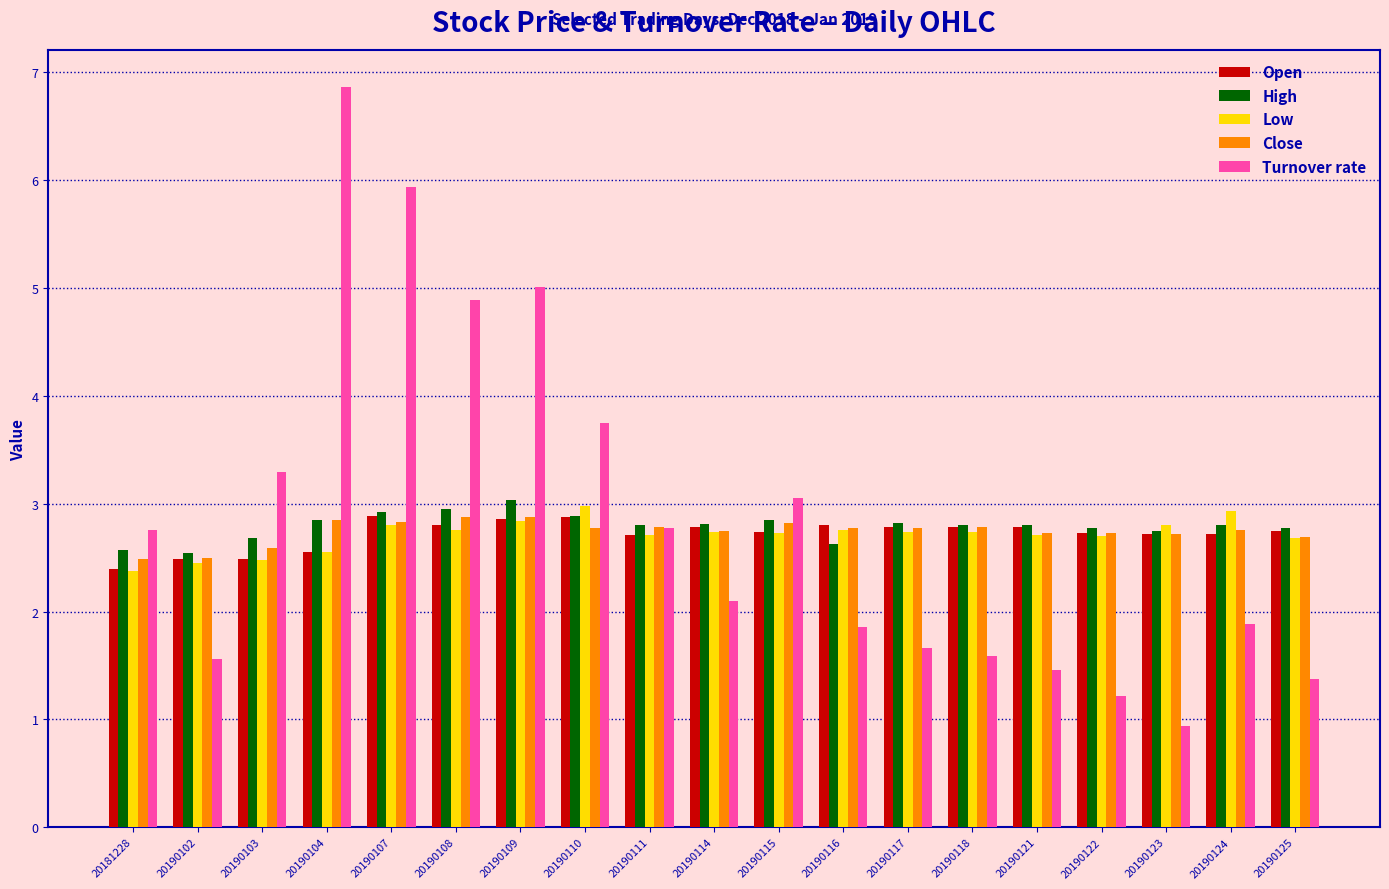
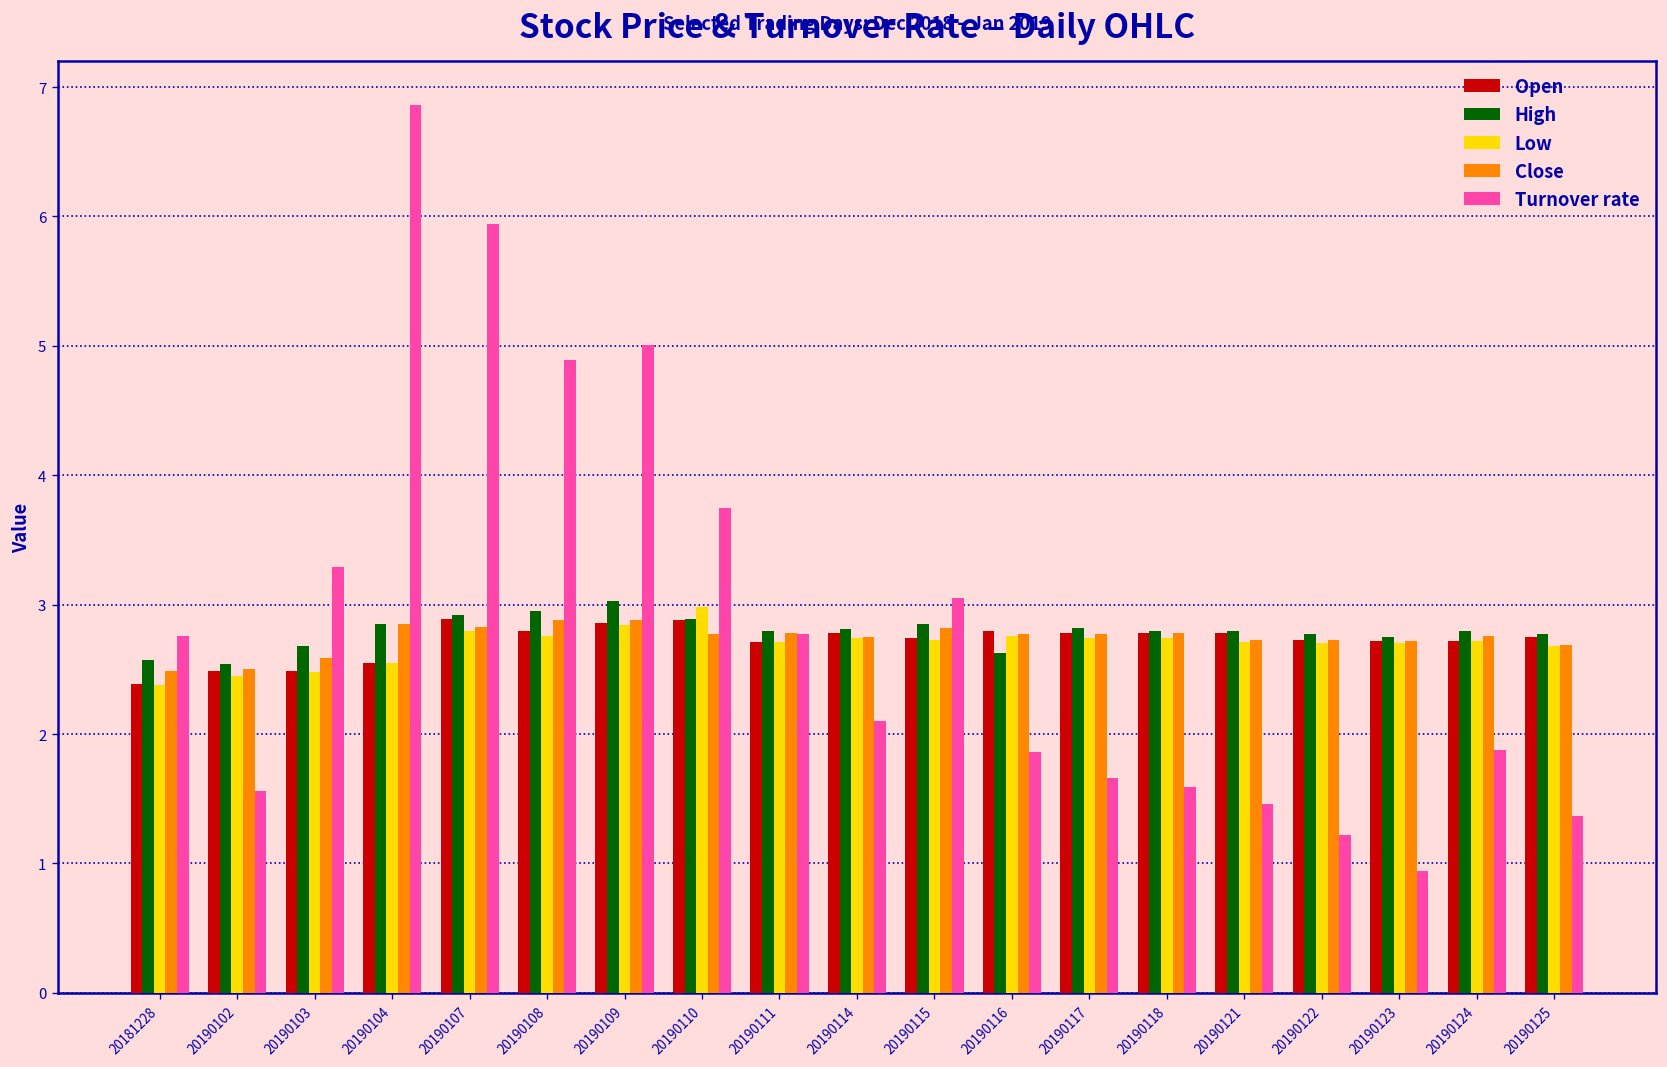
  {
    "Open": {
      "20181228": 2.39,
      "20190102": 2.49,
      "20190103": 2.49,
      "20190104": 2.55,
      "20190107": 2.89,
      "20190108": 2.80,
      "20190109": 2.86,
      "20190110": 2.88,
      "20190111": 2.71,
      "20190114": 2.78,
      "20190115": 2.74,
      "20190116": 2.80,
      "20190117": 2.78,
      "20190118": 2.78,
      "20190121": 2.78,
      "20190122": 2.73,
      "20190123": 2.72,
      "20190124": 2.72,
      "20190125": 2.75
    },
    "High": {
      "20181228": 2.57,
      "20190102": 2.54,
      "20190103": 2.68,
      "20190104": 2.85,
      "20190107": 2.92,
      "20190108": 2.95,
      "20190109": 3.03,
      "20190110": 2.89,
      "20190111": 2.80,
      "20190114": 2.81,
      "20190115": 2.85,
      "20190116": 2.63,
      "20190117": 2.82,
      "20190118": 2.80,
      "20190121": 2.80,
      "20190122": 2.77,
      "20190123": 2.75,
      "20190124": 2.80,
      "20190125": 2.77
    },
    "Low": {
      "20181228": 2.38,
      "20190102": 2.45,
      "20190103": 2.48,
      "20190104": 2.55,
      "20190107": 2.80,
      "20190108": 2.76,
      "20190109": 2.84,
      "20190110": 2.98,
      "20190111": 2.71,
      "20190114": 2.74,
      "20190115": 2.73,
      "20190116": 2.76,
      "20190117": 2.74,
      "20190118": 2.74,
      "20190121": 2.71,
      "20190122": 2.70,
-     "20190123": 2.8,
-     "20190124": 2.93,
+     "20190123": 2.7,
+     "20190124": 2.72,
      "20190125": 2.68
    },
    "Close": {
      "20181228": 2.49,
      "20190102": 2.50,
      "20190103": 2.59,
      "20190104": 2.85,
      "20190107": 2.83,
      "20190108": 2.88,
      "20190109": 2.88,
      "20190110": 2.77,
      "20190111": 2.78,
      "20190114": 2.75,
      "20190115": 2.82,
      "20190116": 2.77,
      "20190117": 2.77,
      "20190118": 2.78,
      "20190121": 2.73,
      "20190122": 2.73,
      "20190123": 2.72,
      "20190124": 2.76,
      "20190125": 2.69
    },
    "Turnover rate": {
      "20181228": 2.76,
      "20190102": 1.56,
      "20190103": 3.29,
      "20190104": 6.86,
      "20190107": 5.94,
      "20190108": 4.89,
      "20190109": 5.01,
      "20190110": 3.75,
      "20190111": 2.77,
      "20190114": 2.10,
      "20190115": 3.05,
      "20190116": 1.86,
      "20190117": 1.66,
      "20190118": 1.59,
      "20190121": 1.46,
      "20190122": 1.22,
      "20190123": 0.94,
      "20190124": 1.88,
      "20190125": 1.37
    }
  }
